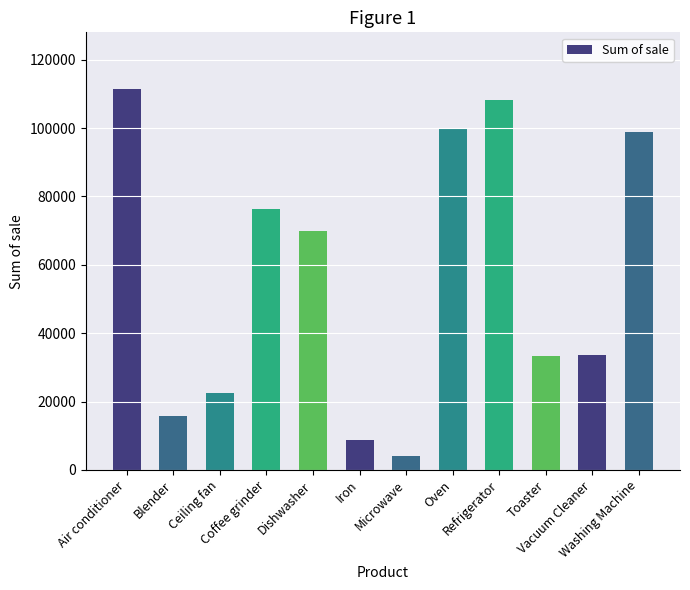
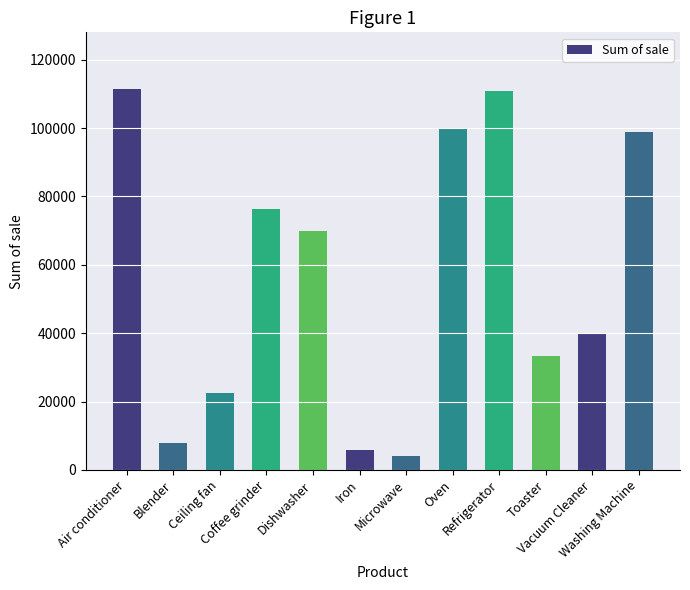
  {
    "Air conditioner": 111000,
-   "Blender": 16000,
+   "Blender": 8000,
    "Ceiling fan": 22000,
    "Coffee grinder": 76000,
    "Dishwasher": 70000,
-   "Iron": 9000,
+   "Iron": 6000,
    "Microwave": 4000,
    "Oven": 100000,
-   "Refrigerator": 108000,
+   "Refrigerator": 111000,
    "Toaster": 33000,
-   "Vacuum Cleaner": 34000,
+   "Vacuum Cleaner": 40000,
    "Washing Machine": 99000
  }
